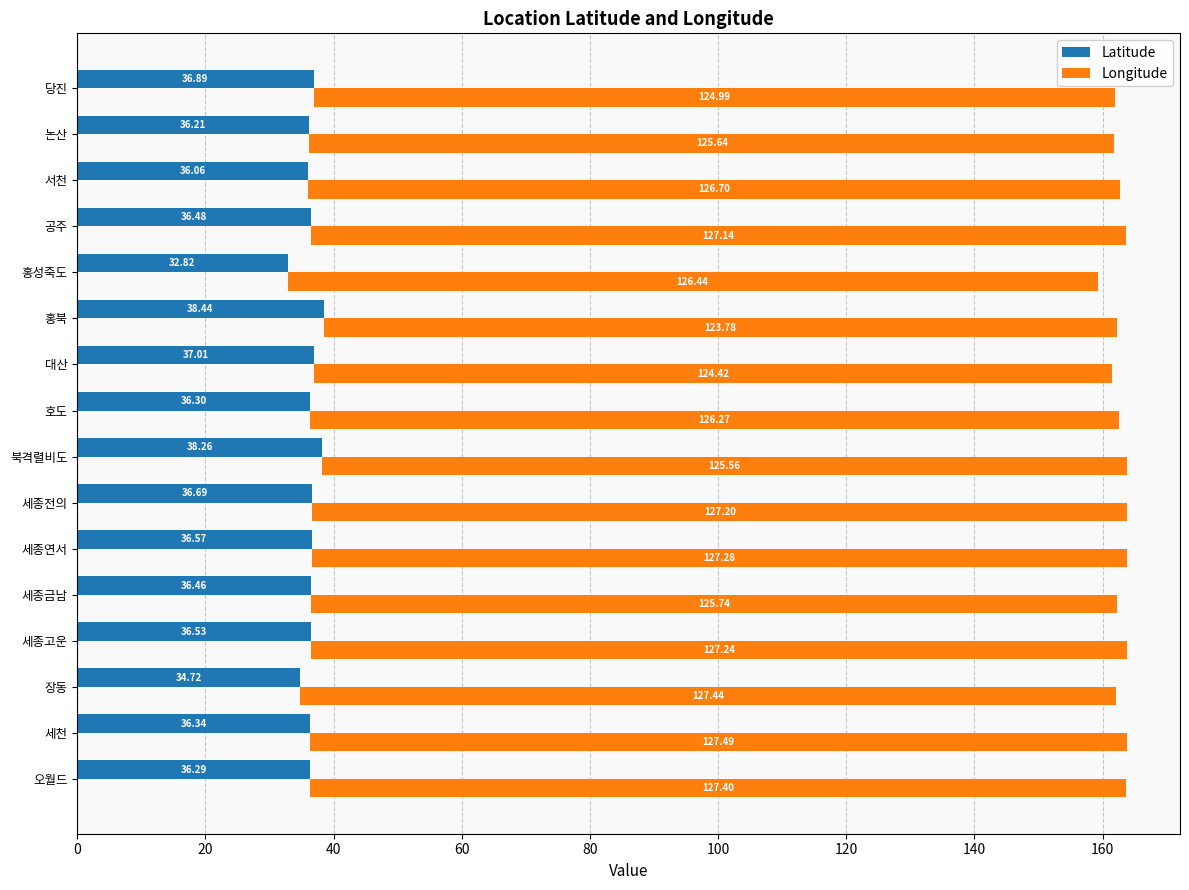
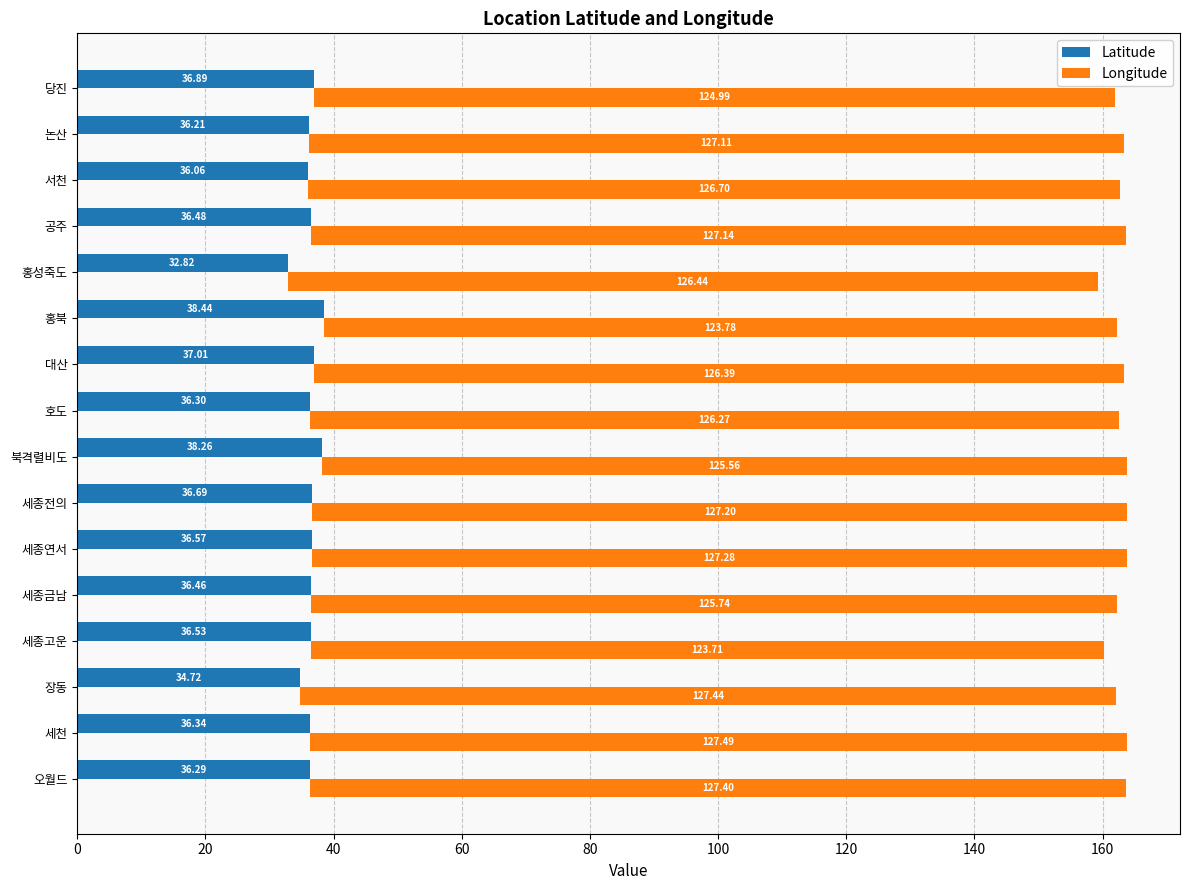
  {
    "Latitude": {
      "당진": 36.89,
      "논산": 36.21,
      "서천": 36.06,
      "공주": 36.48,
      "홍성죽도": 32.82,
      "홍북": 38.44,
      "대산": 37.01,
      "호도": 36.30,
      "북격렬비도": 38.26,
      "세종전의": 36.69,
      "세종연서": 36.57,
      "세종금남": 36.46,
      "세종고운": 36.53,
      "장동": 34.72,
      "세천": 36.34,
      "오월드": 36.29
    },
    "Longitude": {
      "당진": 124.99,
-     "논산": 125.64,
+     "논산": 127.11,
      "서천": 126.70,
      "공주": 127.14,
      "홍성죽도": 126.44,
      "홍북": 123.78,
-     "대산": 124.42,
+     "대산": 126.39,
      "호도": 126.27,
      "북격렬비도": 125.56,
      "세종전의": 127.20,
      "세종연서": 127.28,
      "세종금남": 125.74,
-     "세종고운": 127.24,
+     "세종고운": 123.71,
      "장동": 127.44,
      "세천": 127.49,
      "오월드": 127.40
    }
  }
